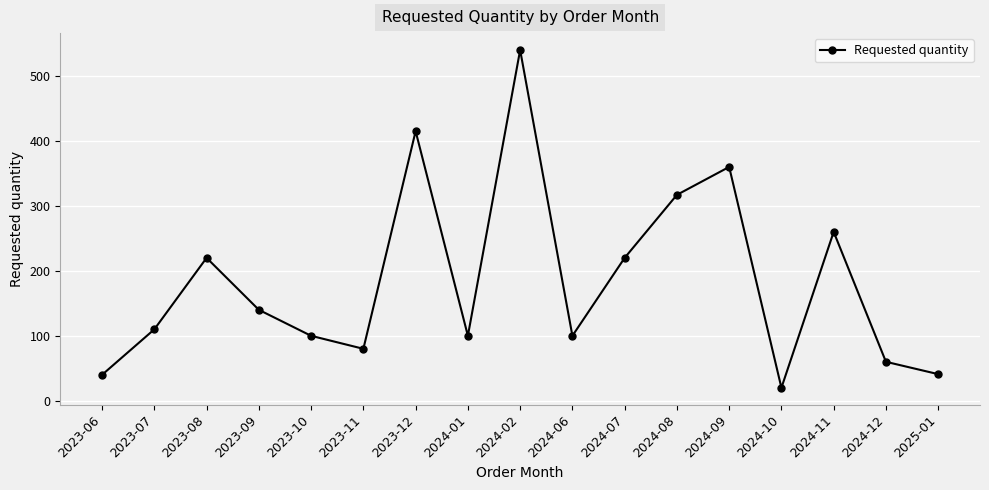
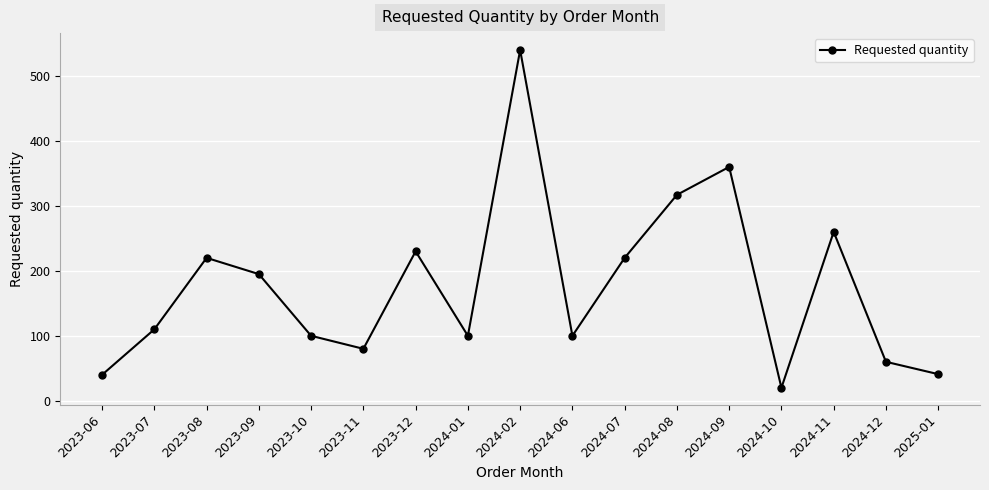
  {
    "2023-06": 40,
    "2023-07": 110,
    "2023-08": 220,
-   "2023-09": 140,
+   "2023-09": 200,
    "2023-10": 100,
    "2023-11": 80,
-   "2023-12": 420,
+   "2023-12": 230,
    "2024-01": 100,
    "2024-02": 540,
    "2024-06": 100,
    "2024-07": 220,
    "2024-08": 320,
    "2024-09": 360,
    "2024-10": 20,
    "2024-11": 260,
    "2024-12": 60,
    "2025-01": 40
  }
